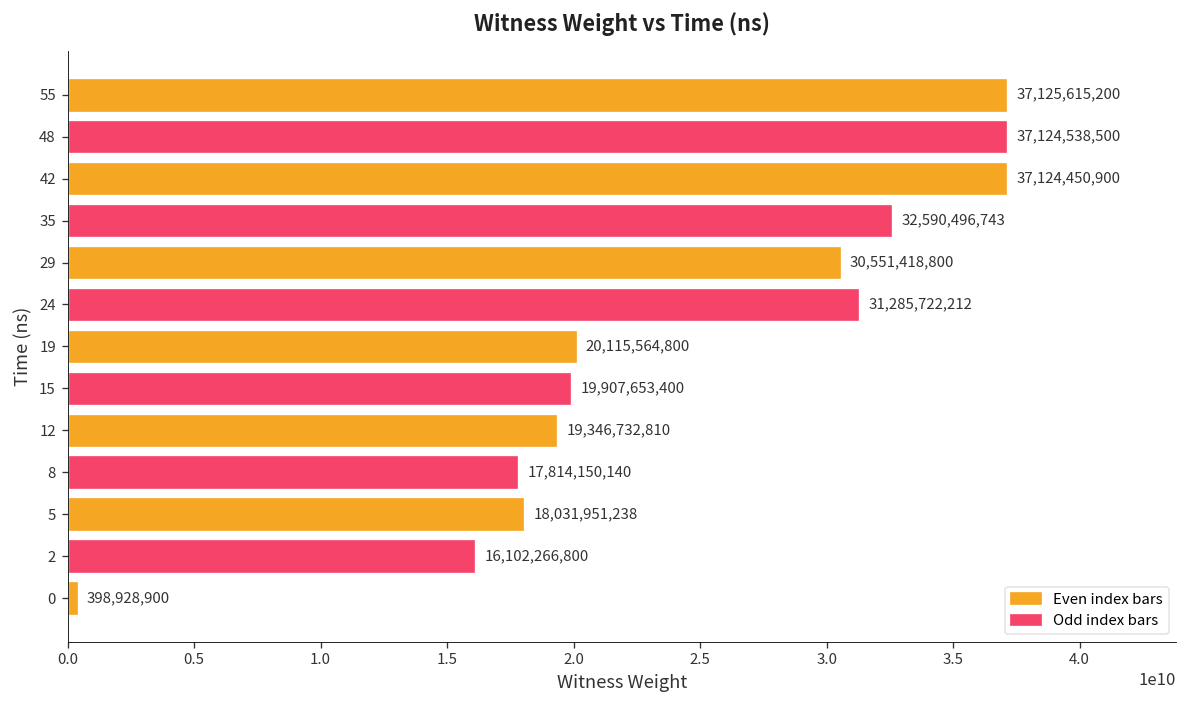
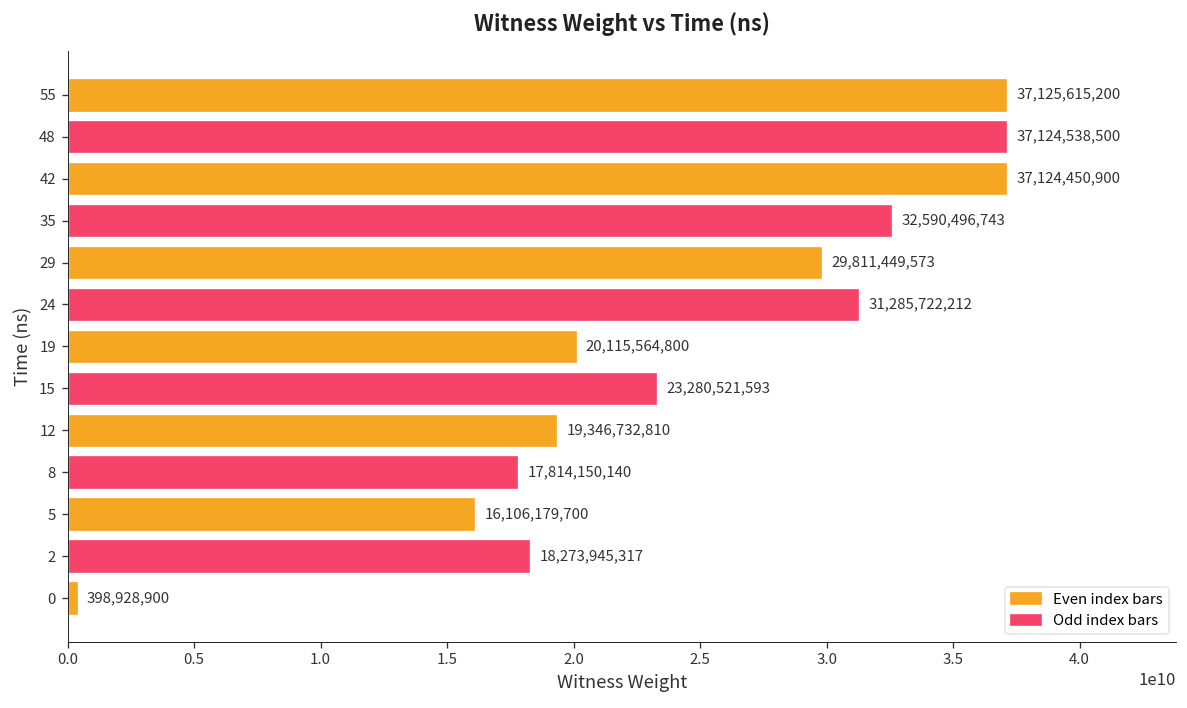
  {
    "55": "37,125,615,200",
    "48": "37,124,538,500",
    "42": "37,124,450,900",
    "35": "32,590,496,743",
-   "29": "30,551,418,800",
+   "29": "29,811,449,573",
    "24": "31,285,722,212",
    "19": "20,115,564,800",
-   "15": "19,907,653,400",
+   "15": "23,280,521,593",
    "12": "19,346,732,810",
    "8": "17,814,150,140",
-   "5": "18,031,951,238",
-   "2": "16,102,266,800",
+   "5": "16,106,179,700",
+   "2": "18,273,945,317",
    "0": "398,928,900"
  }
